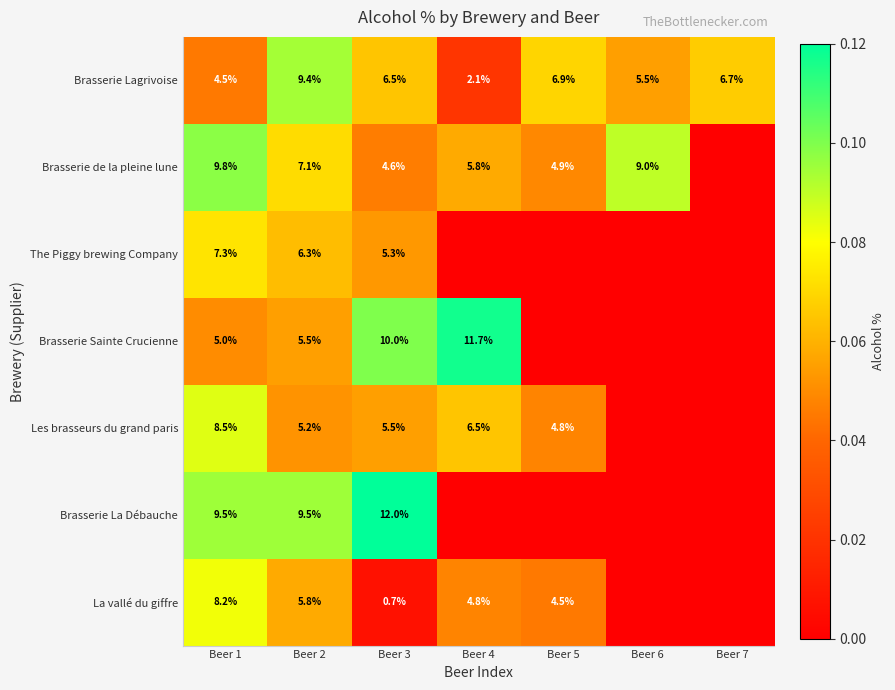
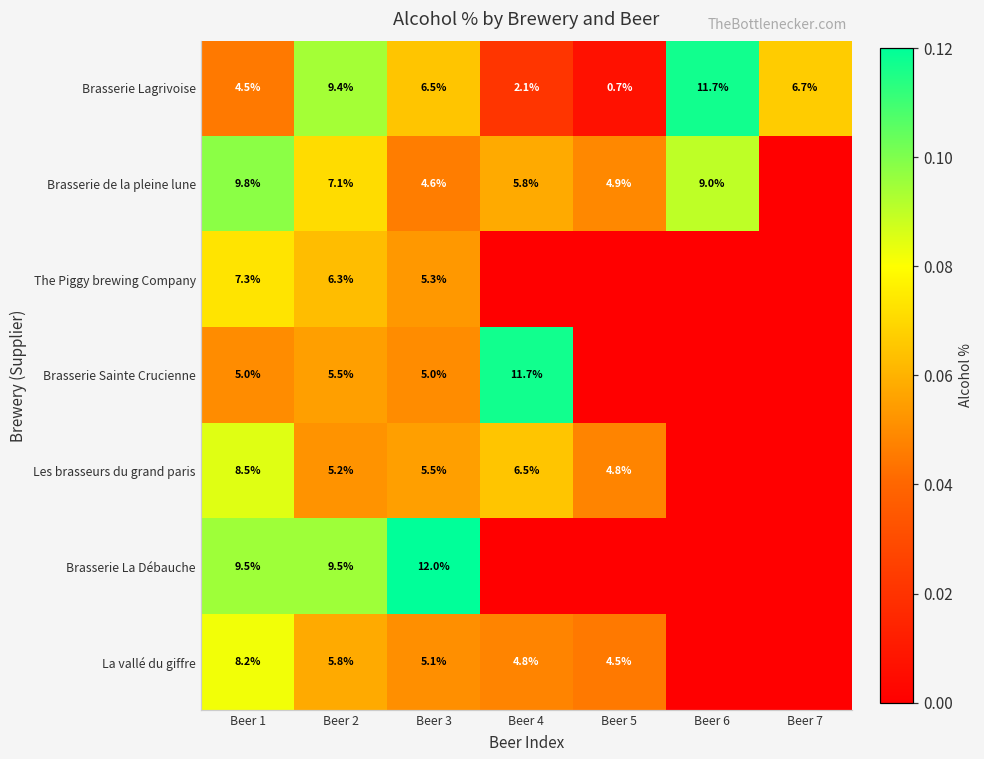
  {
    "Brasserie Lagrivoise": {
      "Beer 1": "4.5%",
      "Beer 2": "9.4%",
      "Beer 3": "6.5%",
      "Beer 4": "2.1%",
-     "Beer 5": "6.9%",
-     "Beer 6": "5.5%",
+     "Beer 5": "0.7%",
+     "Beer 6": "11.7%",
      "Beer 7": "6.7%"
    },
    "Brasserie de la pleine lune": {
      "Beer 1": "9.8%",
      "Beer 2": "7.1%",
      "Beer 3": "4.6%",
      "Beer 4": "5.8%",
      "Beer 5": "4.9%",
      "Beer 6": "9.0%"
    },
    "The Piggy brewing Company": {
      "Beer 1": "7.3%",
      "Beer 2": "6.3%",
      "Beer 3": "5.3%"
    },
    "Brasserie Sainte Crucienne": {
      "Beer 1": "5.0%",
      "Beer 2": "5.5%",
-     "Beer 3": "10.0%",
+     "Beer 3": "5.0%",
      "Beer 4": "11.7%"
    },
    "Les brasseurs du grand paris": {
      "Beer 1": "8.5%",
      "Beer 2": "5.2%",
      "Beer 3": "5.5%",
      "Beer 4": "6.5%",
      "Beer 5": "4.8%"
    },
    "Brasserie La Débauche": {
      "Beer 1": "9.5%",
      "Beer 2": "9.5%",
      "Beer 3": "12.0%"
    },
    "La vallé du giffre": {
      "Beer 1": "8.2%",
      "Beer 2": "5.8%",
-     "Beer 3": "0.7%",
+     "Beer 3": "5.1%",
      "Beer 4": "4.8%",
      "Beer 5": "4.5%"
    }
  }
